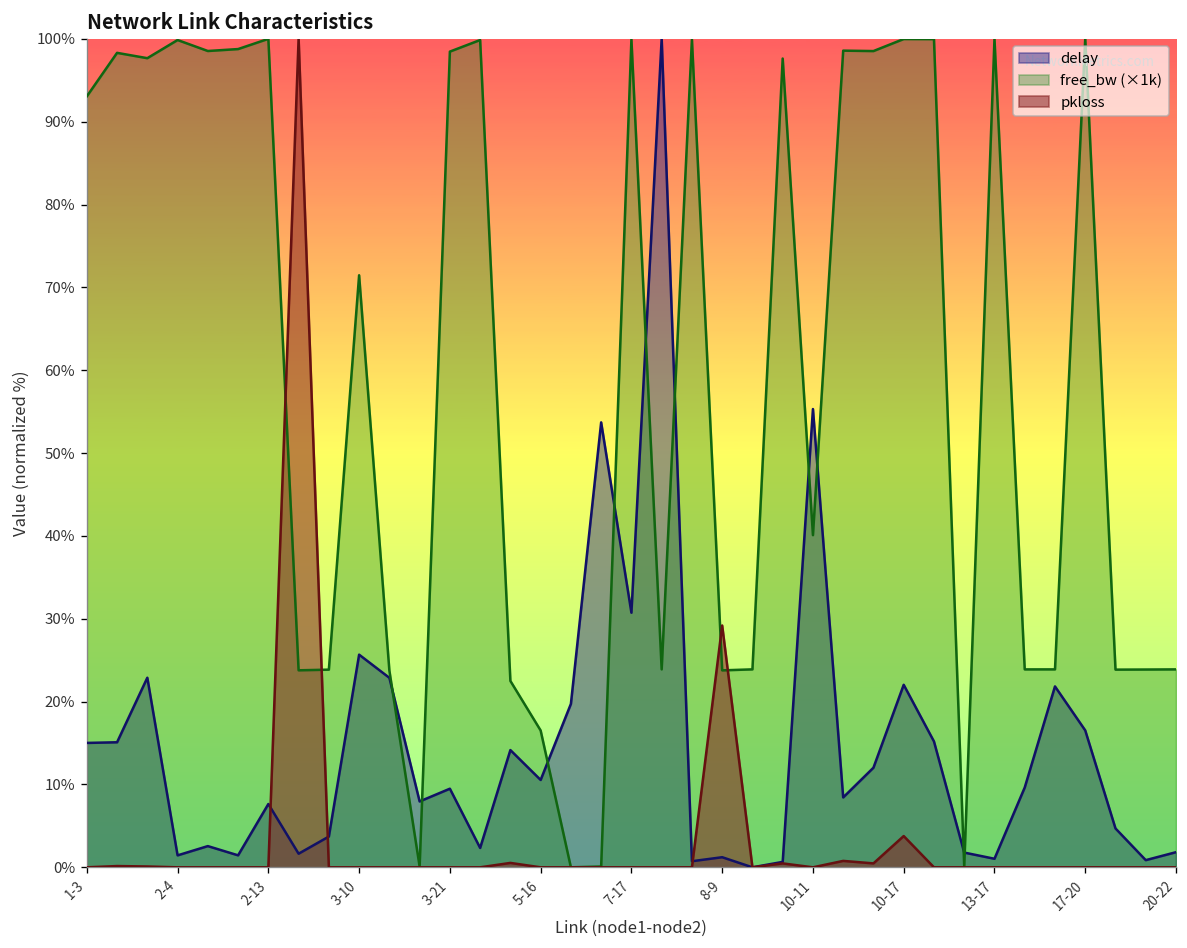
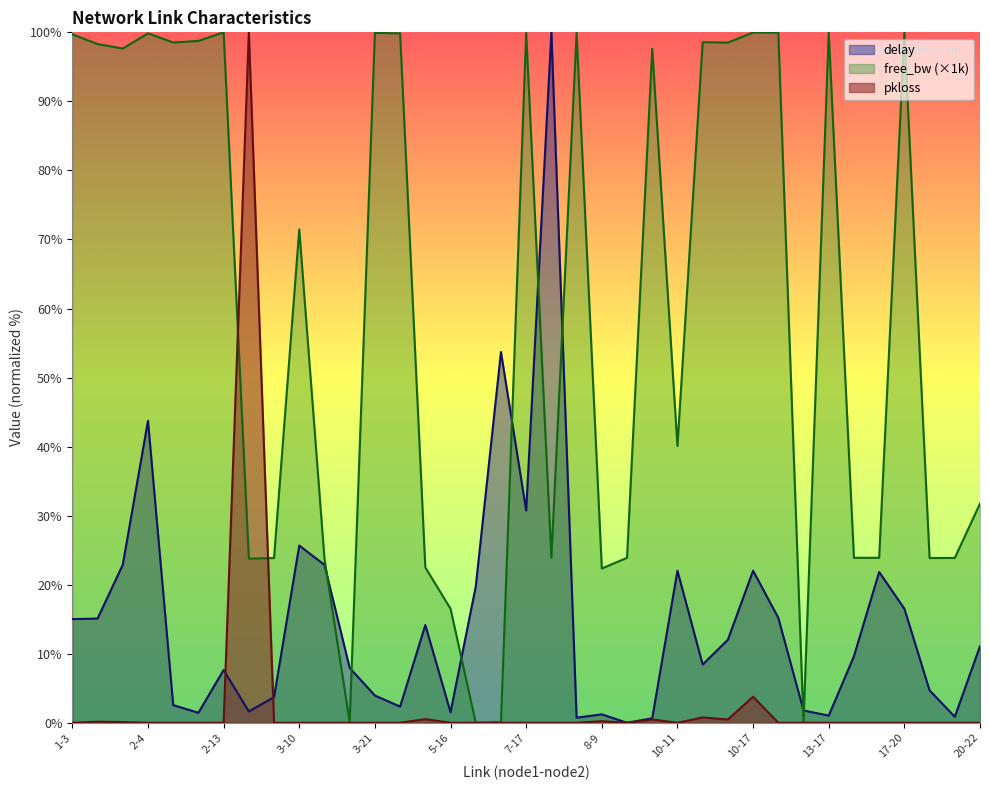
  {
    "delay": {
      "1-3": "15%",
-     "2-4": "1%",
+     "2-4": "44%",
      "2-13": "8%",
      "3-10": "26%",
-     "3-21": "9%",
-     "5-16": "11%",
+     "3-21": "4%",
+     "5-16": "2%",
      "7-17": "31%",
      "8-9": "1%",
-     "10-11": "55%",
+     "10-11": "22%",
      "10-17": "22%",
      "13-17": "1%",
      "17-20": "17%",
-     "20-22": "2%"
+     "20-22": "11%"
    },
    "free_bw (×1k)": {
-     "1-3": "93%",
+     "1-3": "100%",
      "2-4": "100%",
      "2-13": "100%",
      "3-10": "71%",
-     "3-21": "98%",
+     "3-21": "100%",
      "5-16": "17%",
      "7-17": "100%",
-     "8-9": "24%",
+     "8-9": "22%",
      "10-11": "40%",
      "10-17": "100%",
      "13-17": "100%",
      "17-20": "100%",
-     "20-22": "24%"
+     "20-22": "32%"
    },
    "pkloss": {
      "1-3": "0%",
      "2-4": "0%",
      "2-13": "0%",
      "3-10": "0%",
      "3-21": "0%",
      "5-16": "0%",
      "7-17": "0%",
-     "8-9": "29%",
+     "8-9": "0%",
      "10-11": "0%",
      "10-17": "4%",
      "13-17": "0%",
      "17-20": "0%",
      "20-22": "0%"
    }
  }
